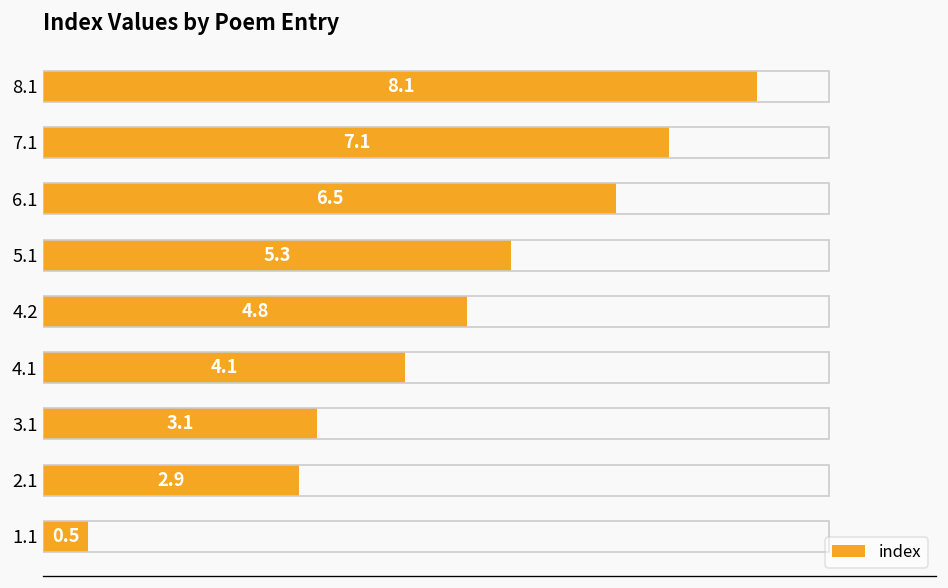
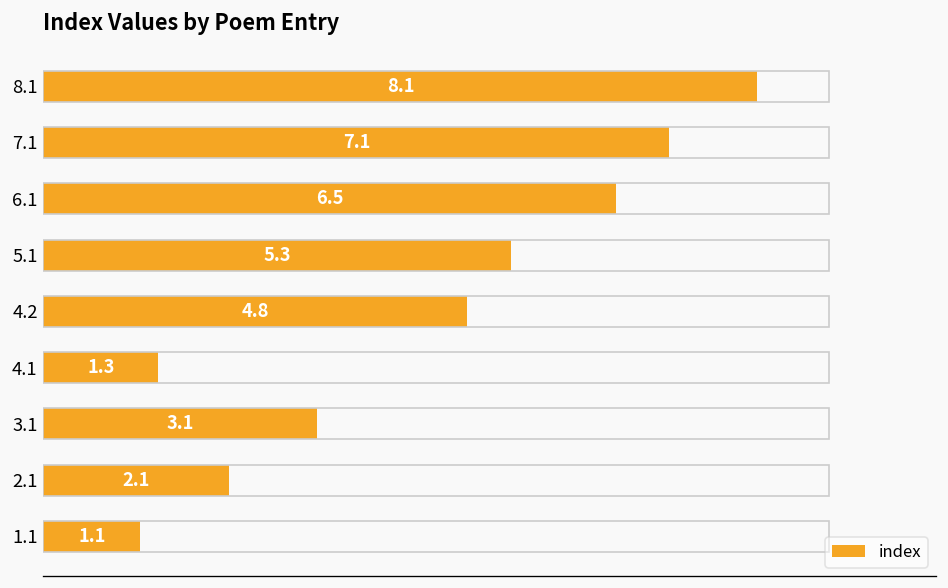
  {
    "8.1": 8.1,
    "7.1": 7.1,
    "6.1": 6.5,
    "5.1": 5.3,
    "4.2": 4.8,
-   "4.1": 4.1,
+   "4.1": 1.3,
    "3.1": 3.1,
-   "2.1": 2.9,
-   "1.1": 0.5
+   "2.1": 2.1,
+   "1.1": 1.1
  }
